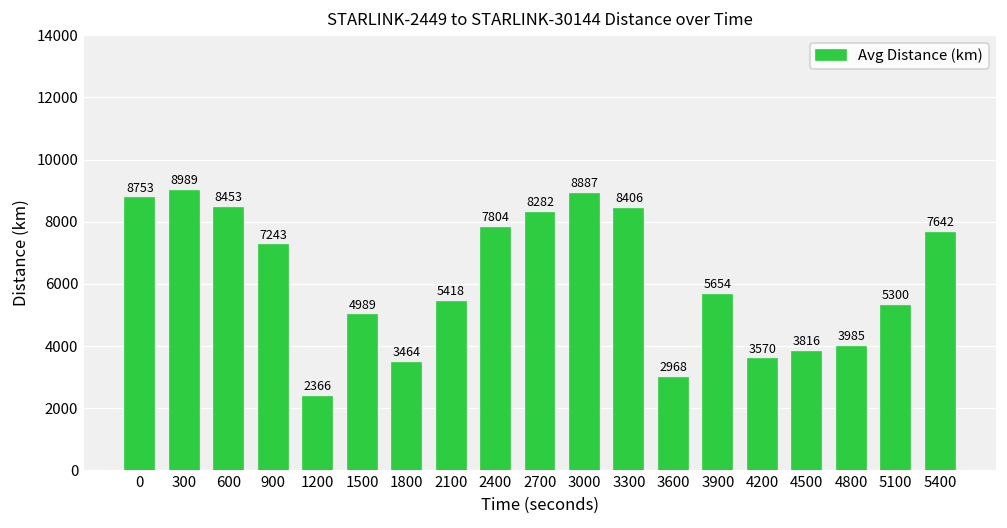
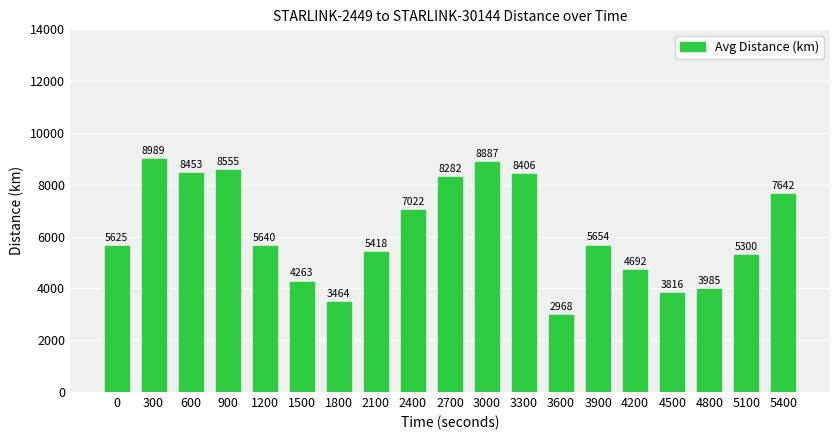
  {
-   "0": 8753,
+   "0": 5625,
    "300": 8989,
    "600": 8453,
-   "900": 7243,
-   "1200": 2366,
-   "1500": 4989,
+   "900": 8555,
+   "1200": 5640,
+   "1500": 4263,
    "1800": 3464,
    "2100": 5418,
-   "2400": 7804,
+   "2400": 7022,
    "2700": 8282,
    "3000": 8887,
    "3300": 8406,
    "3600": 2968,
    "3900": 5654,
-   "4200": 3570,
+   "4200": 4692,
    "4500": 3816,
    "4800": 3985,
    "5100": 5300,
    "5400": 7642
  }
